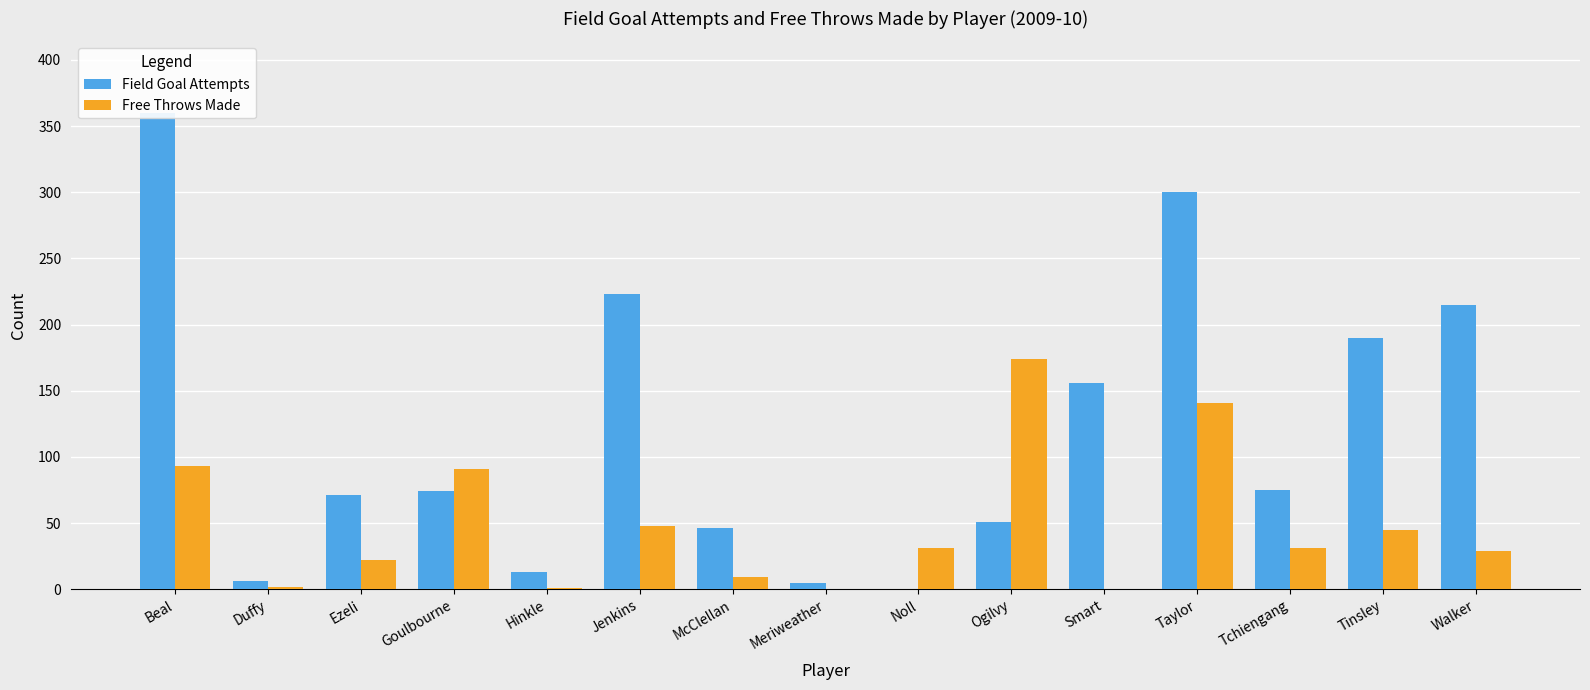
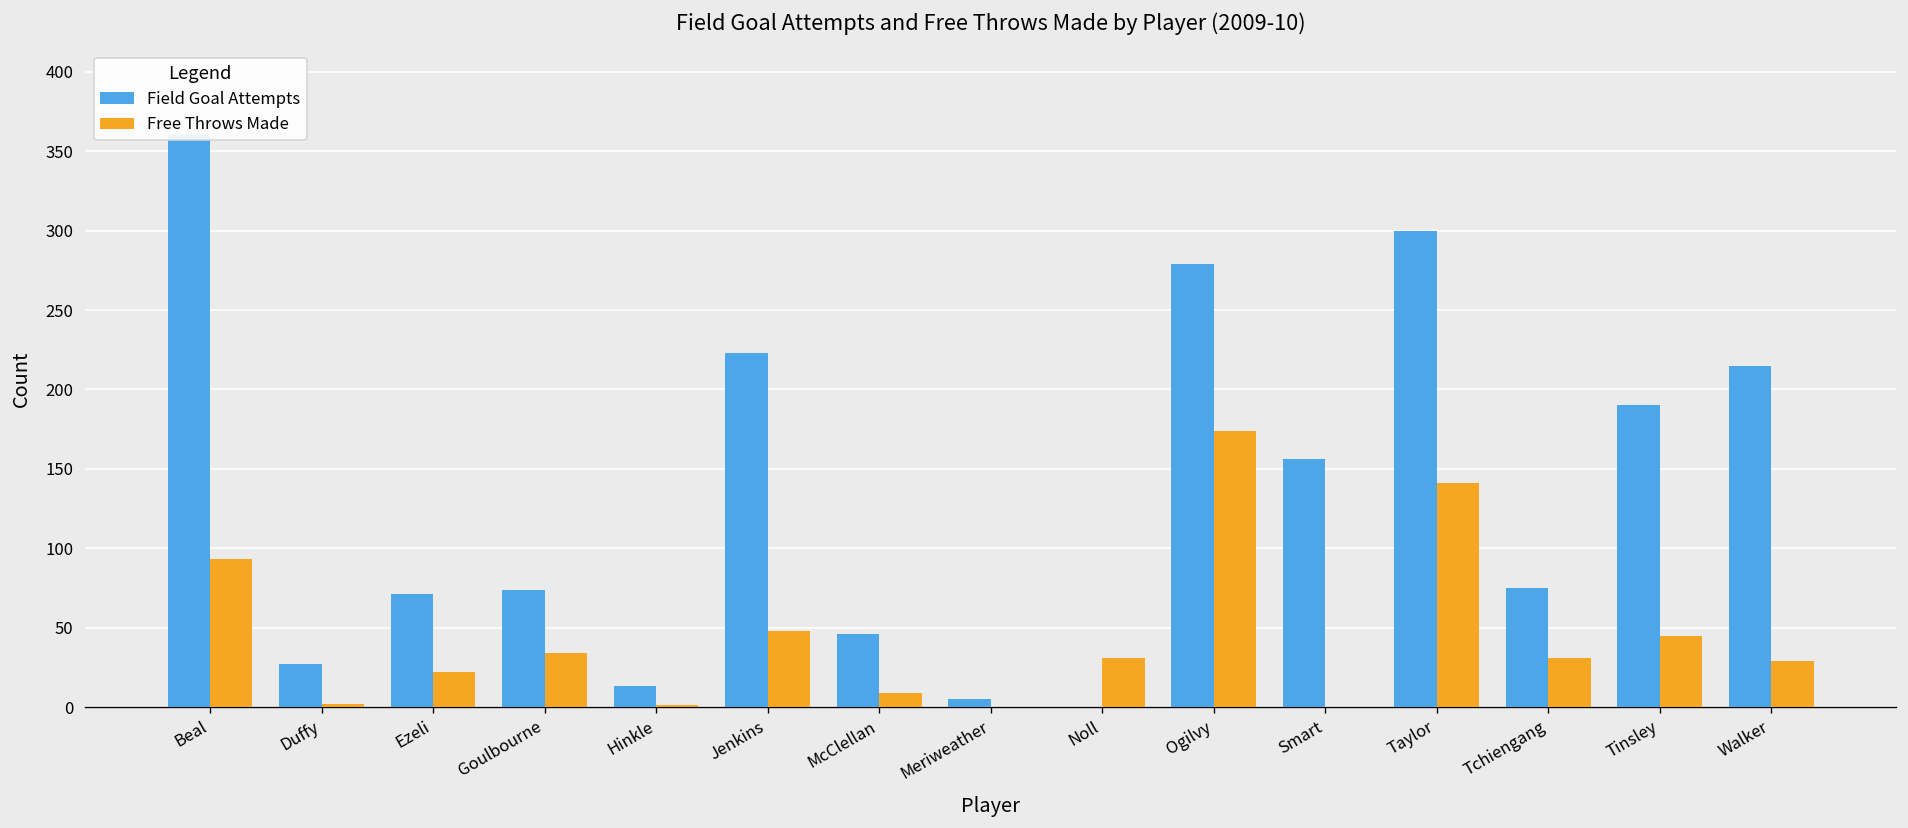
  {
    "Field Goal Attempts": {
-     "Duffy": 6,
+     "Duffy": 27,
      "Ezeli": 71,
      "Goulbourne": 74,
      "Hinkle": 13,
      "Jenkins": 223,
      "McClellan": 46,
      "Meriweather": 5,
      "Noll": 0,
-     "Ogilvy": 51,
+     "Ogilvy": 279,
      "Smart": 156,
      "Taylor": 300,
      "Tchiengang": 75,
      "Tinsley": 190,
      "Walker": 215
    },
    "Free Throws Made": {
      "Beal": 93,
      "Duffy": 2,
      "Ezeli": 22,
-     "Goulbourne": 91,
+     "Goulbourne": 34,
      "Jenkins": 48,
      "McClellan": 9,
      "Meriweather": 0,
      "Noll": 31,
      "Ogilvy": 174,
      "Smart": 0,
      "Taylor": 141,
      "Tchiengang": 31,
      "Tinsley": 45,
      "Walker": 29
    }
  }
